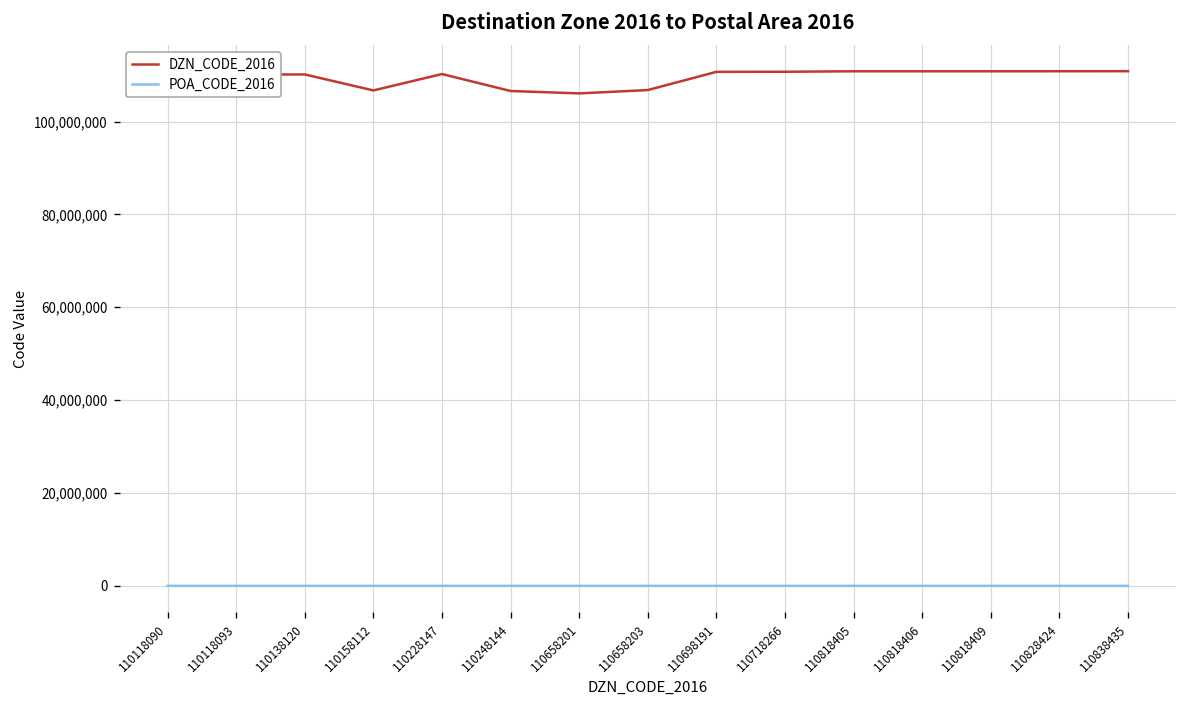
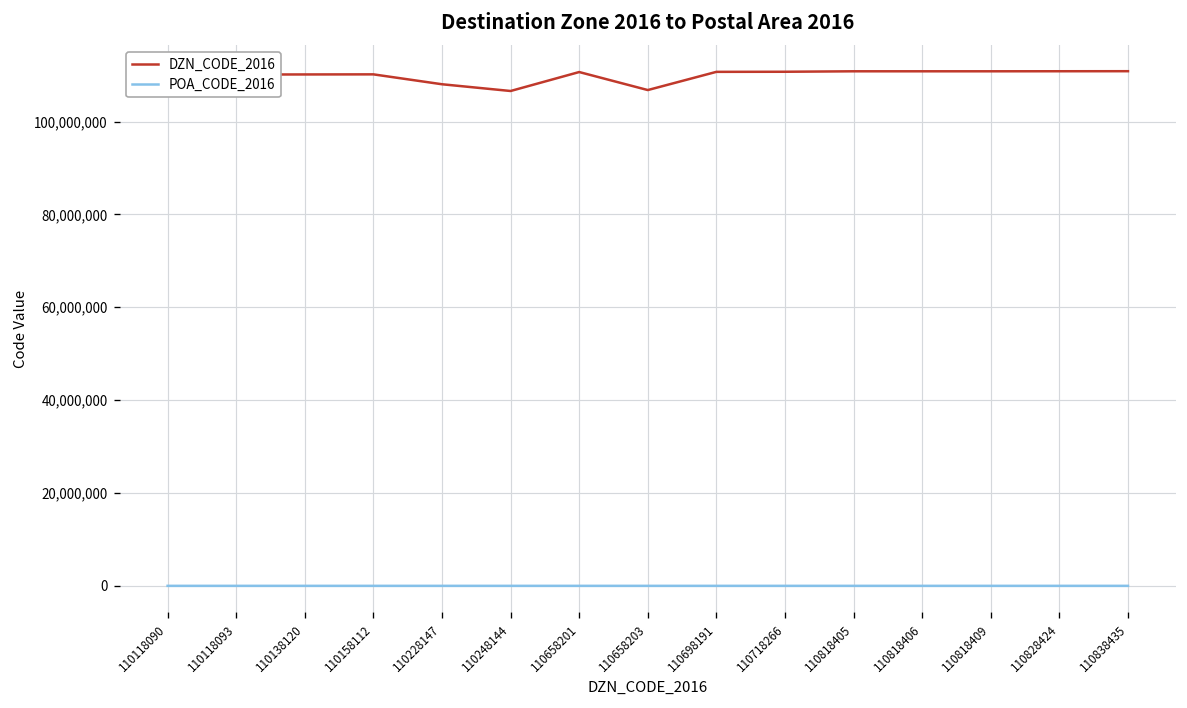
  {
    "DZN_CODE_2016": {
      "110138120": "110,000,000",
-     "110158112": "107,000,000",
-     "110228147": "110,000,000",
+     "110158112": "110,000,000",
+     "110228147": "108,000,000",
      "110248144": "107,000,000",
-     "110658201": "106,000,000",
+     "110658201": "111,000,000",
      "110658203": "107,000,000",
      "110698191": "111,000,000",
      "110718266": "111,000,000",
      "110818405": "111,000,000",
      "110818406": "111,000,000",
      "110818409": "111,000,000",
      "110828424": "111,000,000",
      "110838435": "111,000,000"
    },
    "POA_CODE_2016": {
      "110118090": "0",
      "110118093": "0",
      "110138120": "0",
      "110158112": "0",
      "110228147": "0",
      "110248144": "0",
      "110658201": "0",
      "110658203": "0",
      "110698191": "0",
      "110718266": "0",
      "110818405": "0",
      "110818406": "0",
      "110818409": "0",
      "110828424": "0",
      "110838435": "0"
    }
  }
